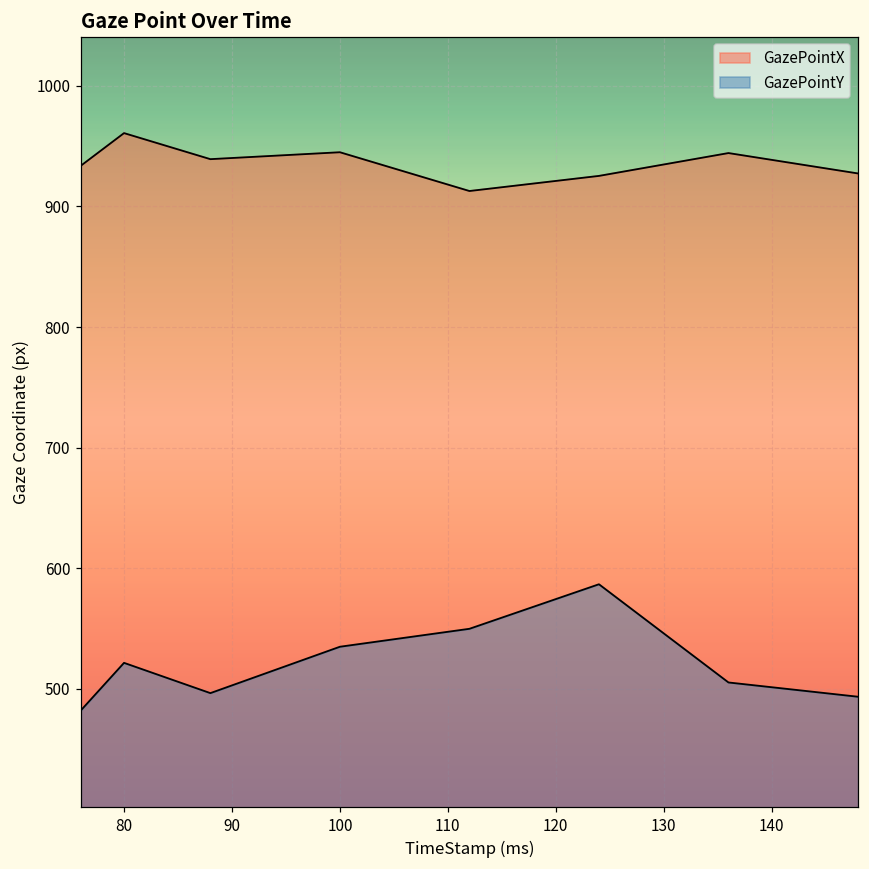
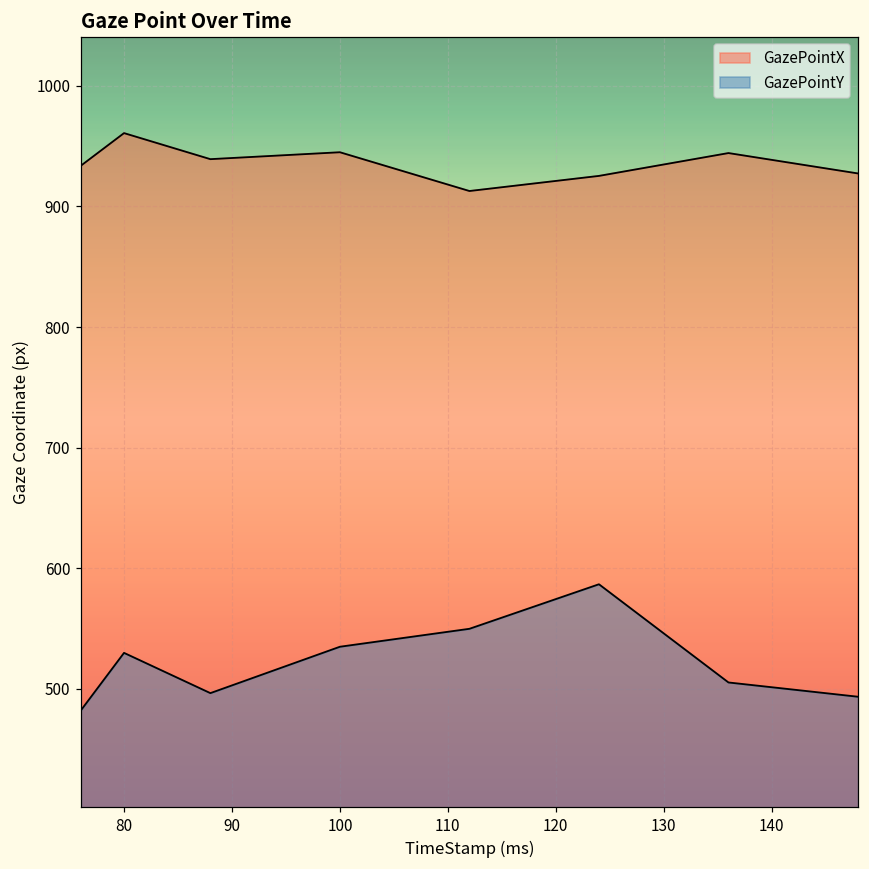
  {
    "GazePointX": {
      "80": 961,
      "100": 945
    },
    "GazePointY": {
-     "80": 521,
+     "80": 530,
      "100": 535
    }
  }
